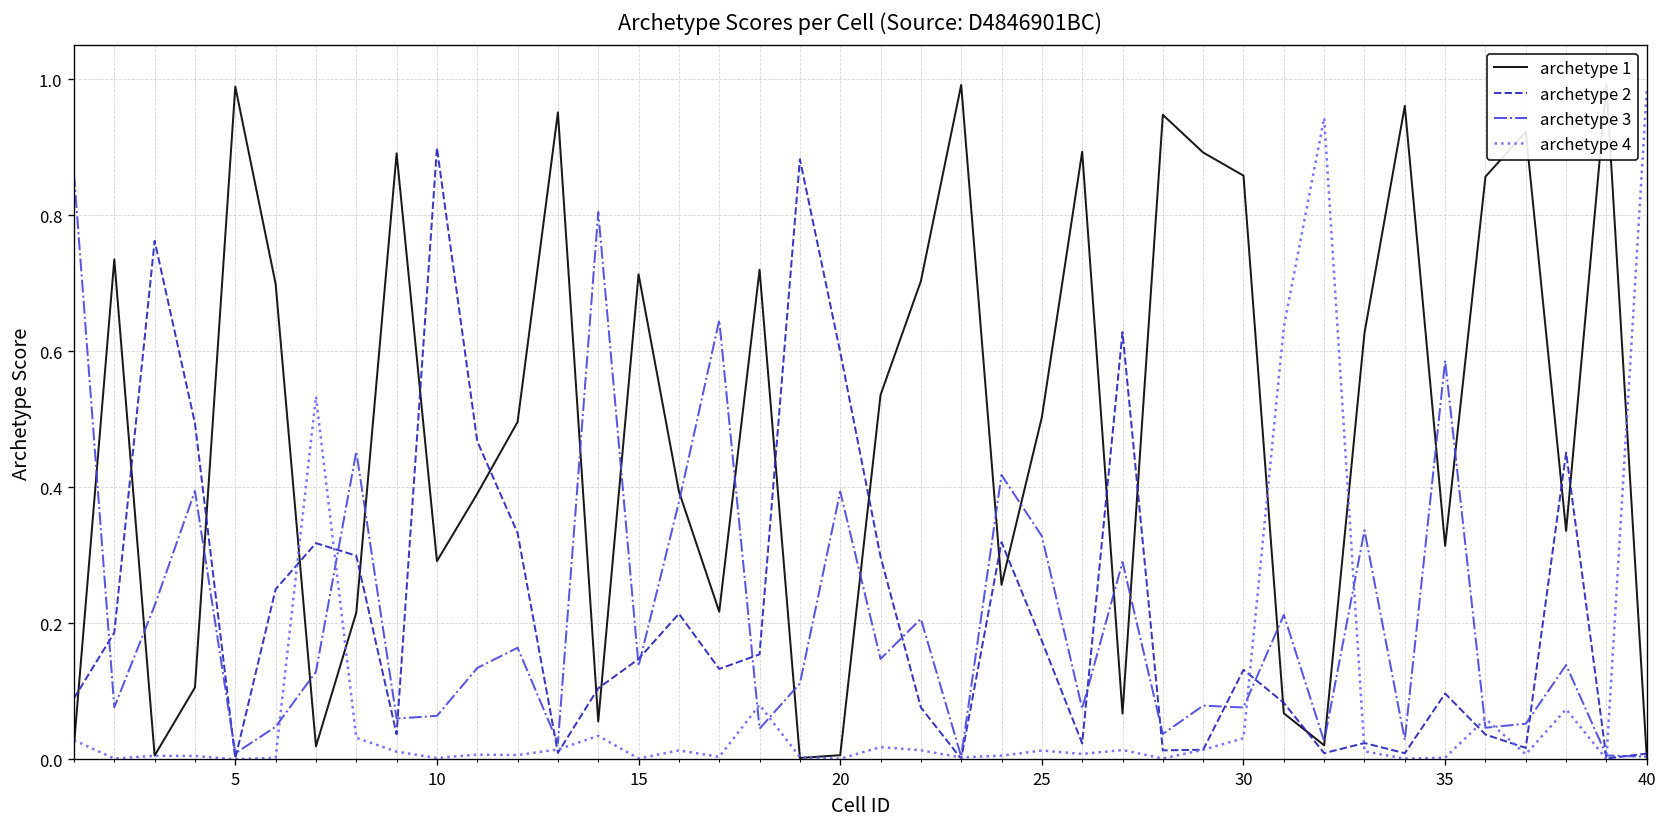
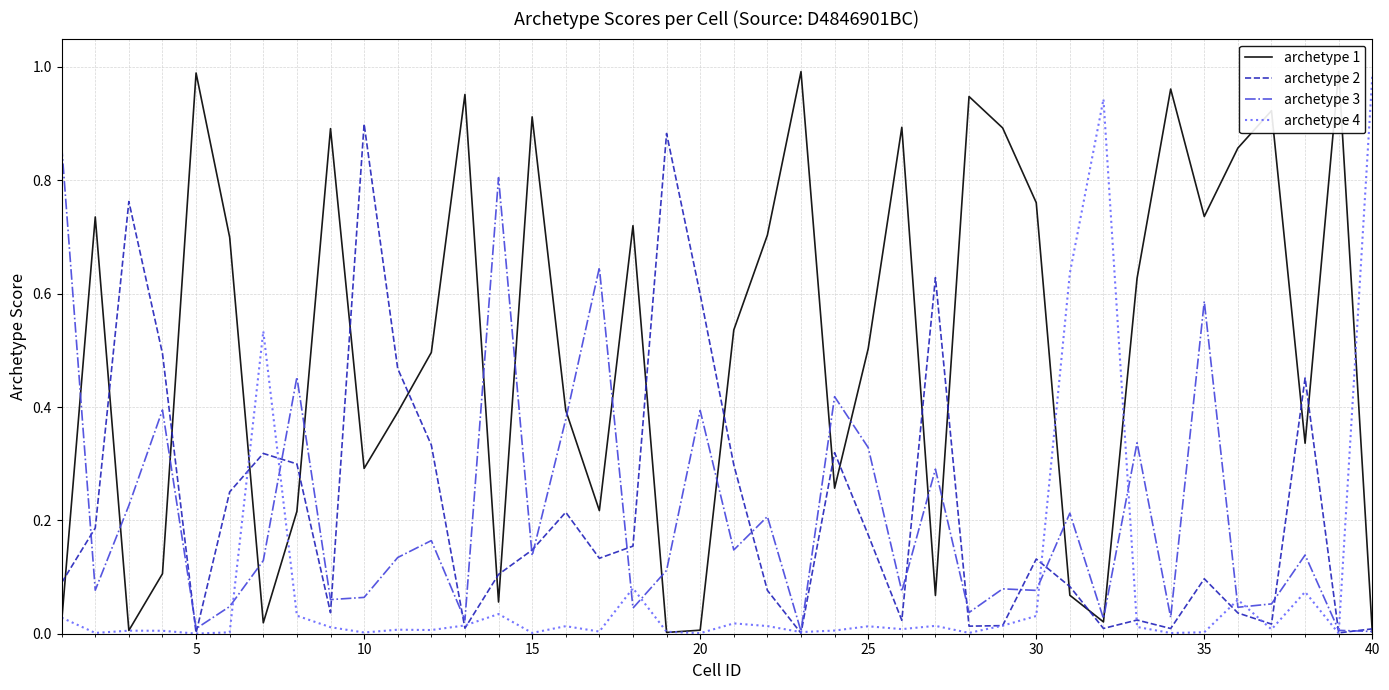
  {
    "archetype 1": {
      "5": 0.99,
      "10": 0.29,
-     "15": 0.71,
+     "15": 0.91,
      "20": 0.01,
      "25": 0.50,
-     "30": 0.86,
-     "35": 0.31
+     "30": 0.76,
+     "35": 0.74
    }
  }
